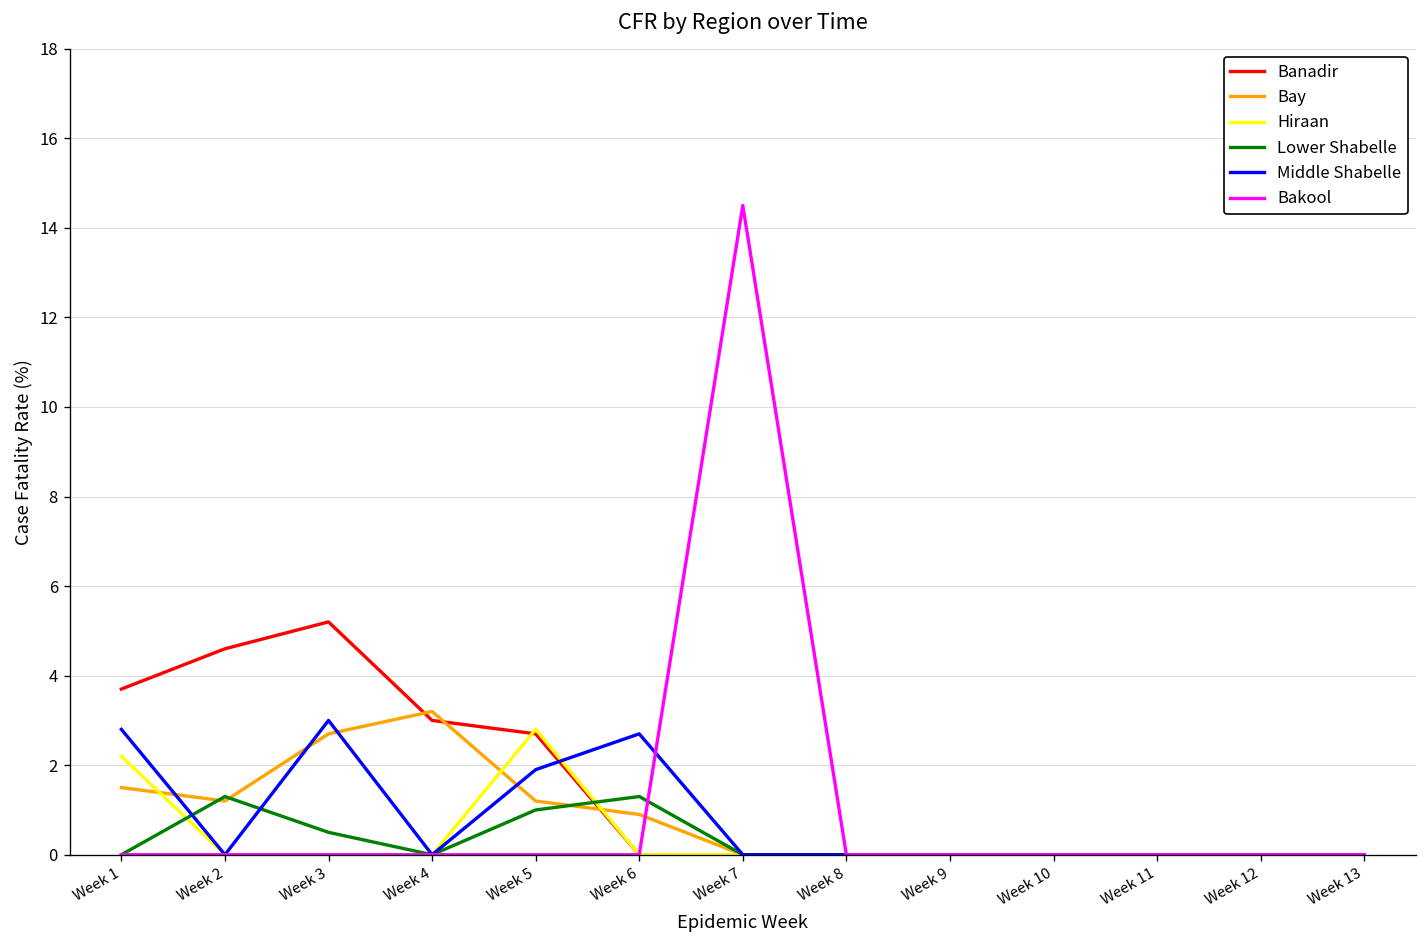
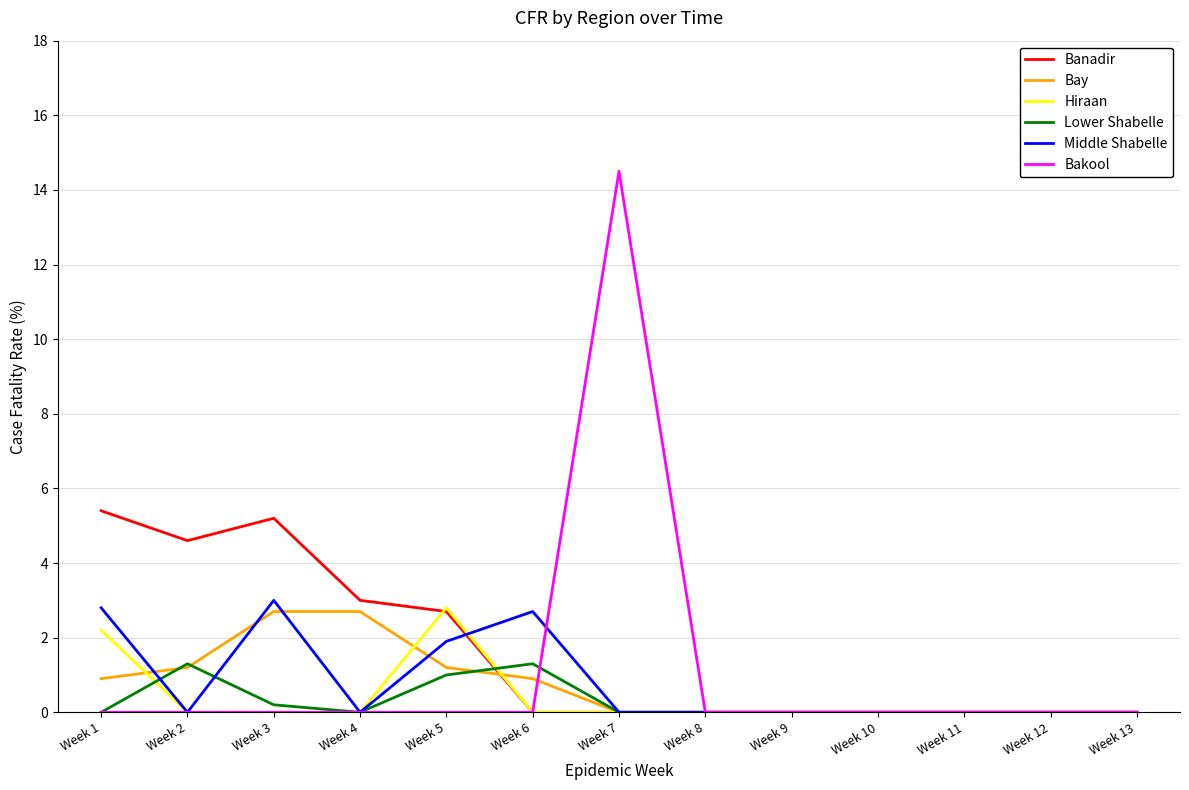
  {
    "Banadir": {
-     "Week 1": 3.7,
+     "Week 1": 5.4,
      "Week 2": 4.6,
      "Week 3": 5.2,
      "Week 4": 3.0,
      "Week 5": 2.7
    },
    "Bay": {
-     "Week 1": 1.5,
+     "Week 1": 0.9,
      "Week 2": 1.2,
      "Week 3": 2.7,
-     "Week 4": 3.2,
+     "Week 4": 2.7,
      "Week 5": 1.2,
      "Week 6": 0.9
    },
    "Hiraan": {
      "Week 1": 2.2,
      "Week 5": 2.8
    },
    "Lower Shabelle": {
      "Week 2": 1.3,
-     "Week 3": 0.5,
+     "Week 3": 0.2,
      "Week 5": 1.0,
      "Week 6": 1.3
    },
    "Middle Shabelle": {
      "Week 1": 2.8,
      "Week 3": 3.0,
      "Week 5": 1.9,
      "Week 6": 2.7
    },
    "Bakool": {
      "Week 5": 0.0,
      "Week 7": 14.5
    }
  }
